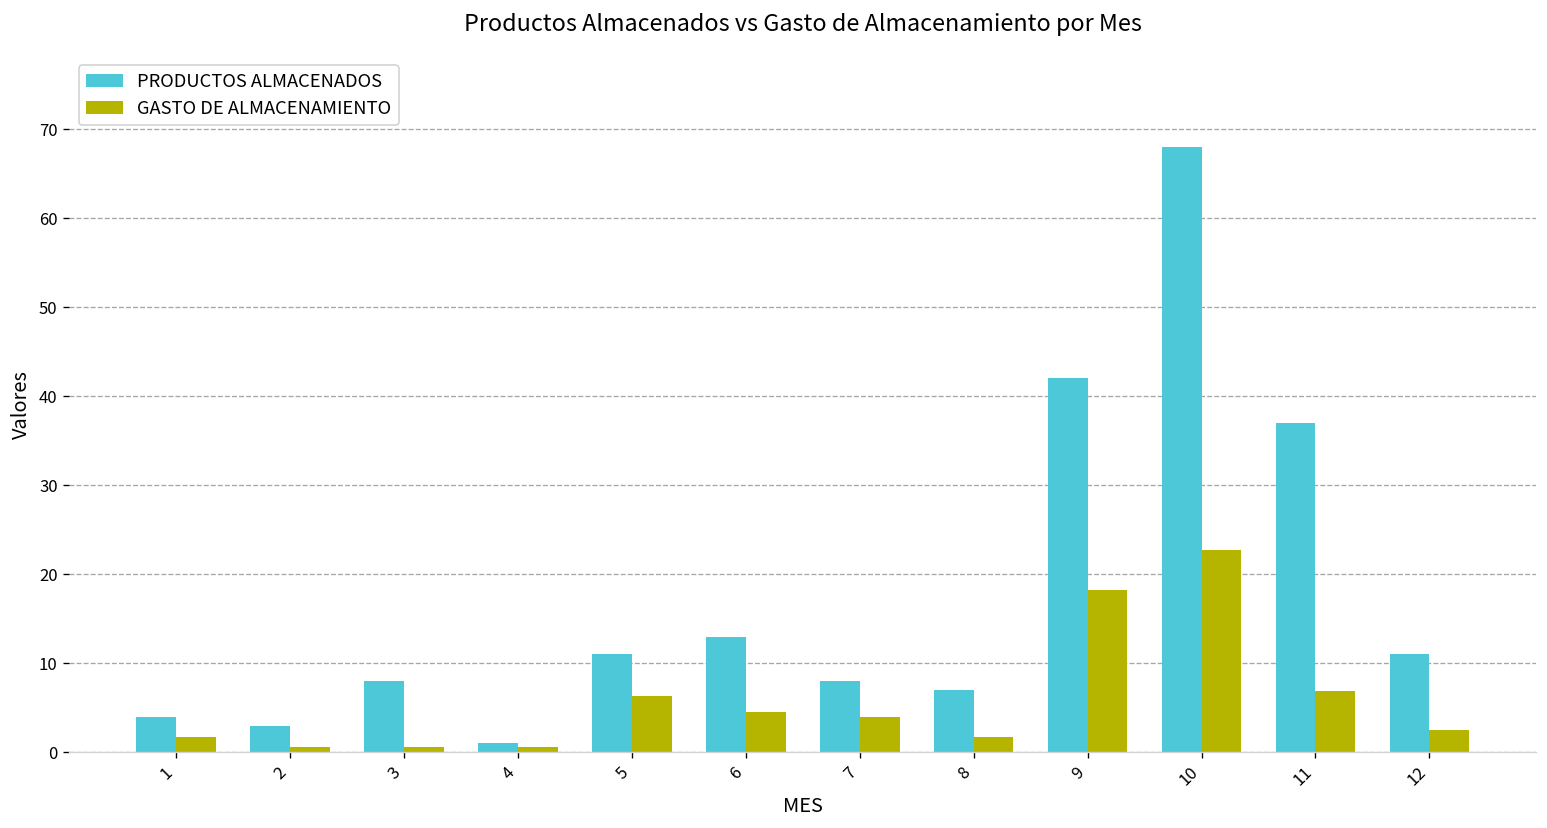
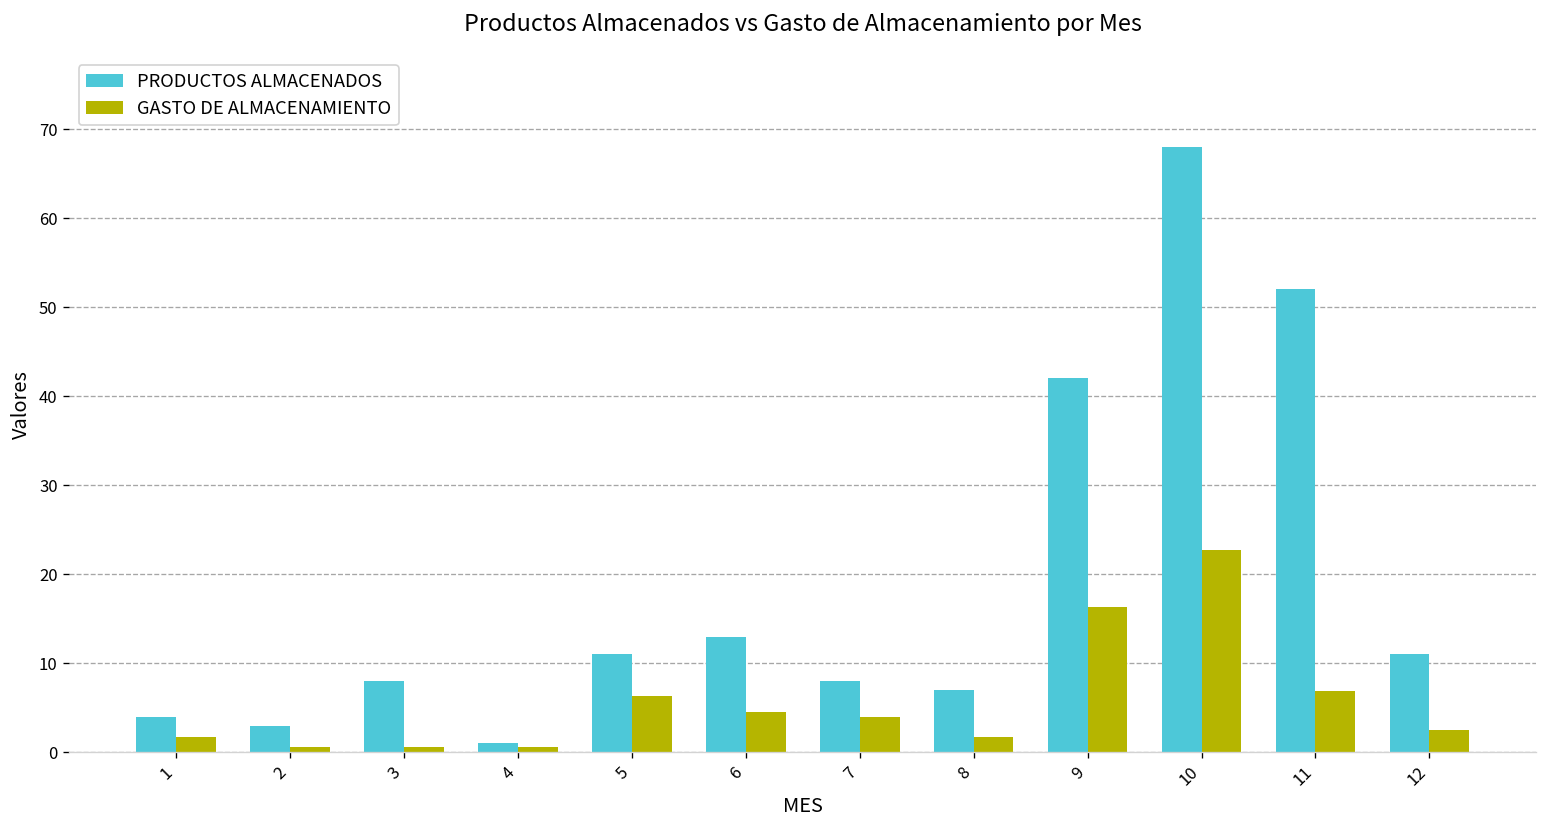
  {
    "PRODUCTOS ALMACENADOS": {
      "1": 4,
      "2": 3,
      "3": 8,
      "4": 1,
      "5": 11,
      "6": 13,
      "7": 8,
      "8": 7,
      "9": 42,
      "10": 68,
-     "11": 37,
+     "11": 52,
      "12": 11
    },
    "GASTO DE ALMACENAMIENTO": {
      "1": 2,
      "2": 1,
      "3": 1,
      "4": 1,
      "5": 6,
      "6": 5,
      "7": 4,
      "8": 2,
-     "9": 18,
+     "9": 16,
      "10": 23,
      "11": 7,
      "12": 3
    }
  }
